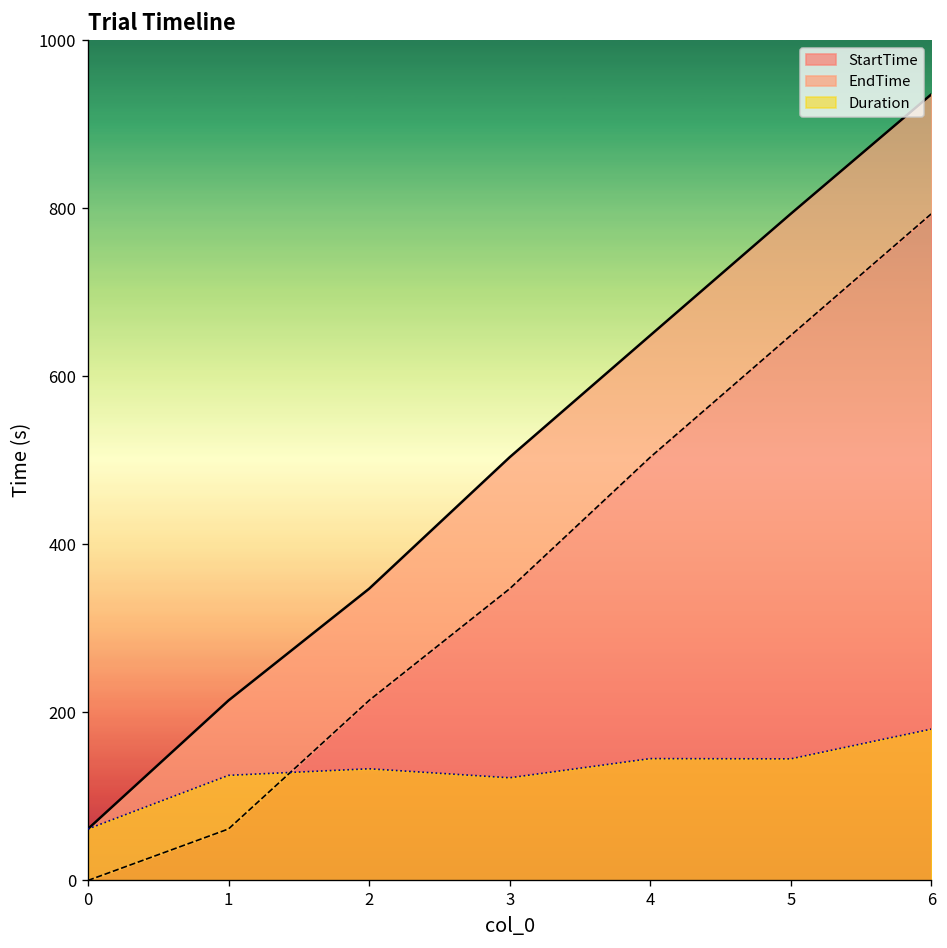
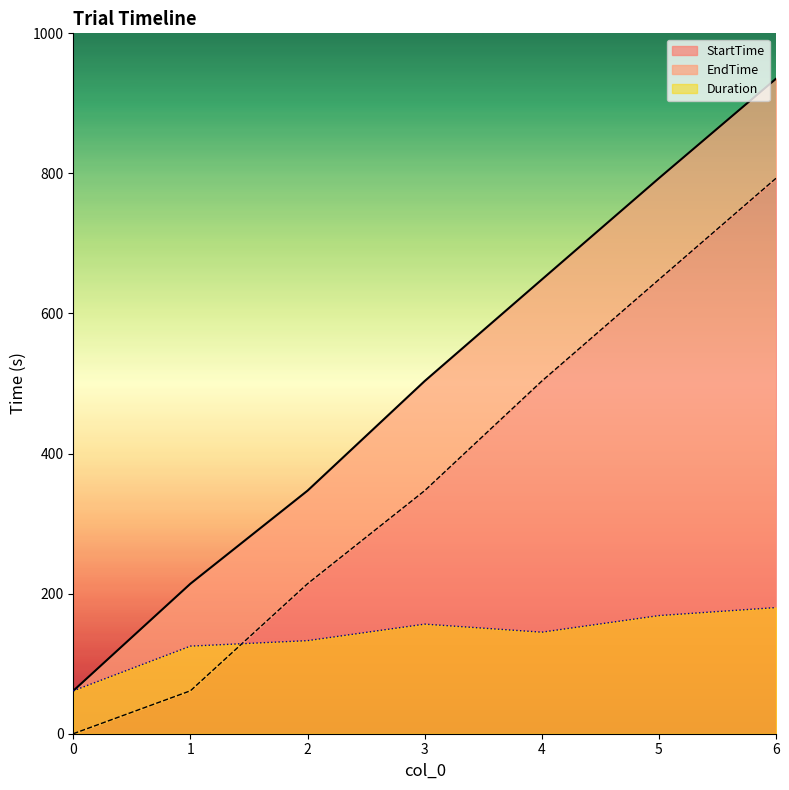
  {
    "Duration": {
      "1": 130,
      "2": 130,
-     "3": 120,
+     "3": 160,
      "4": 140,
-     "5": 140,
+     "5": 170,
      "6": 180
    }
  }
